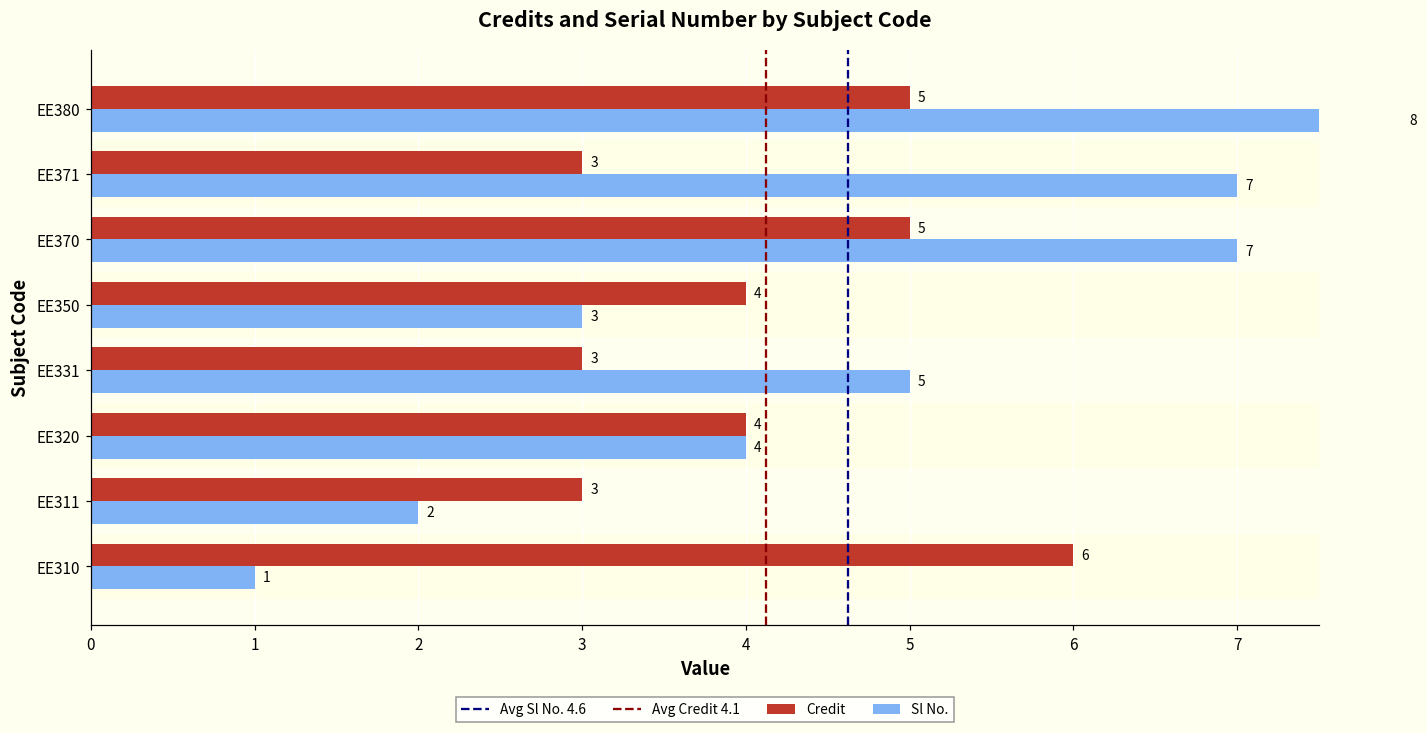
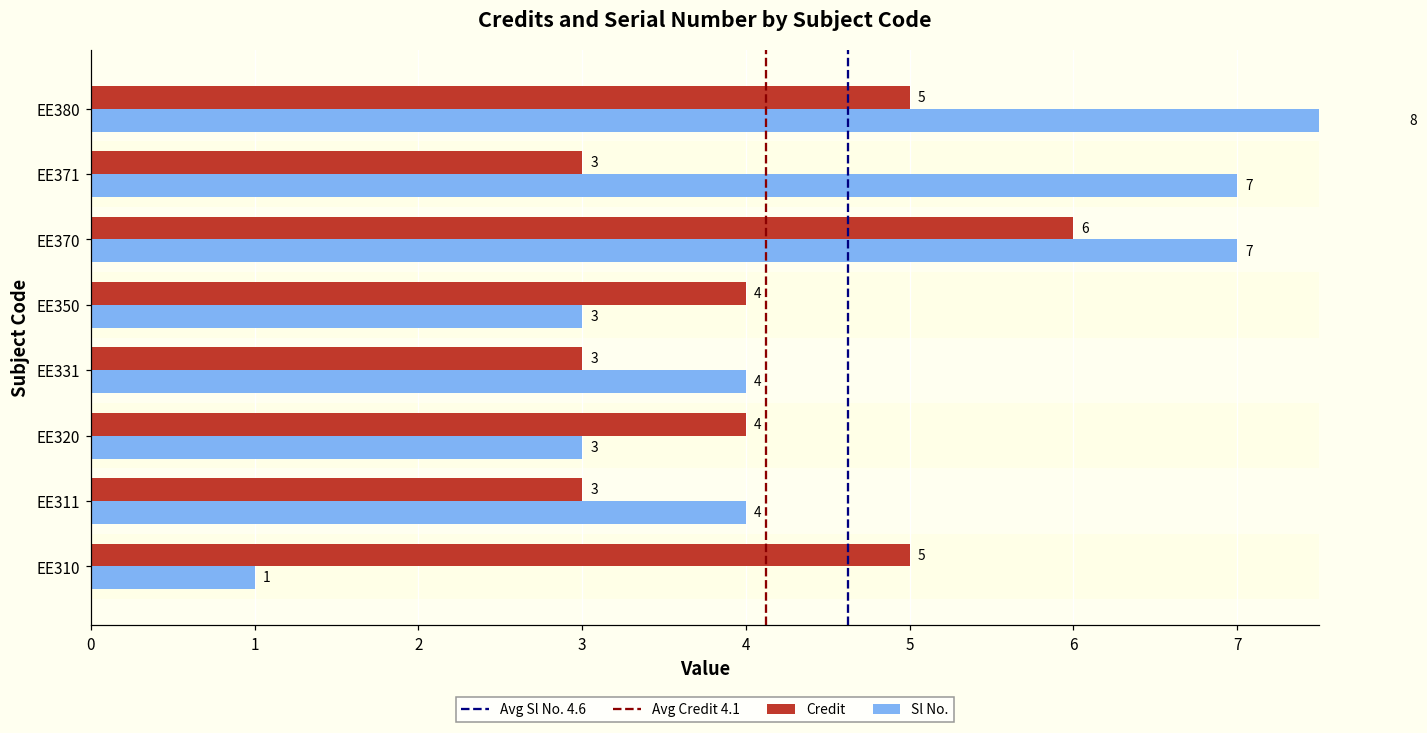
  {
    "Credit": {
      "EE380": 5,
      "EE371": 3,
-     "EE370": 5,
+     "EE370": 6,
      "EE350": 4,
      "EE331": 3,
      "EE320": 4,
      "EE311": 3,
-     "EE310": 6
+     "EE310": 5
    },
    "Sl No.": {
      "EE371": 7,
      "EE370": 7,
      "EE350": 3,
-     "EE331": 5,
-     "EE320": 4,
-     "EE311": 2,
+     "EE331": 4,
+     "EE320": 3,
+     "EE311": 4,
      "EE310": 1
    }
  }
